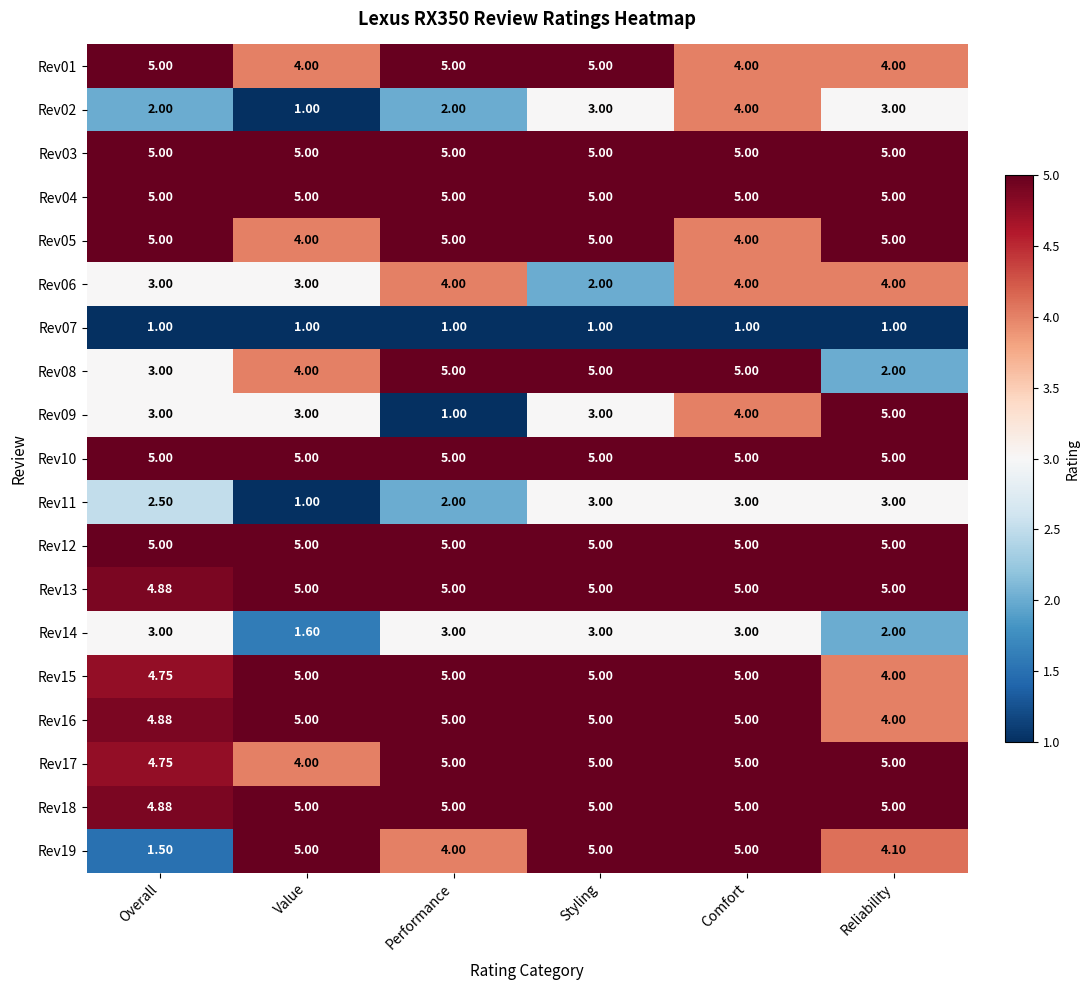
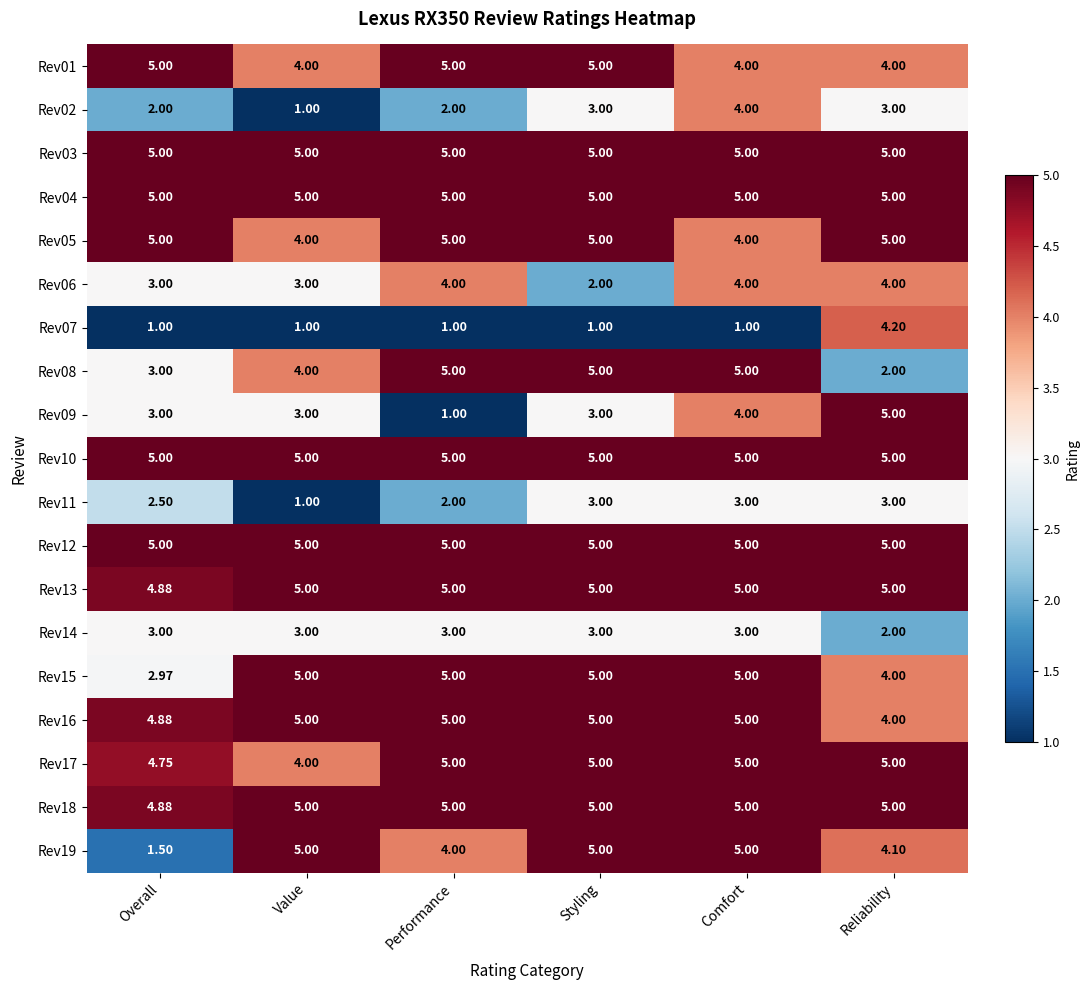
  {
    "Rev01": {
      "Overall": 5.00,
      "Value": 4.00,
      "Performance": 5.00,
      "Styling": 5.00,
      "Comfort": 4.00,
      "Reliability": 4.00
    },
    "Rev02": {
      "Overall": 2.00,
      "Value": 1.00,
      "Performance": 2.00,
      "Styling": 3.00,
      "Comfort": 4.00,
      "Reliability": 3.00
    },
    "Rev03": {
      "Overall": 5.00,
      "Value": 5.00,
      "Performance": 5.00,
      "Styling": 5.00,
      "Comfort": 5.00,
      "Reliability": 5.00
    },
    "Rev04": {
      "Overall": 5.00,
      "Value": 5.00,
      "Performance": 5.00,
      "Styling": 5.00,
      "Comfort": 5.00,
      "Reliability": 5.00
    },
    "Rev05": {
      "Overall": 5.00,
      "Value": 4.00,
      "Performance": 5.00,
      "Styling": 5.00,
      "Comfort": 4.00,
      "Reliability": 5.00
    },
    "Rev06": {
      "Overall": 3.00,
      "Value": 3.00,
      "Performance": 4.00,
      "Styling": 2.00,
      "Comfort": 4.00,
      "Reliability": 4.00
    },
    "Rev07": {
      "Overall": 1.00,
      "Value": 1.00,
      "Performance": 1.00,
      "Styling": 1.00,
      "Comfort": 1.00,
-     "Reliability": 1.00
+     "Reliability": 4.20
    },
    "Rev08": {
      "Overall": 3.00,
      "Value": 4.00,
      "Performance": 5.00,
      "Styling": 5.00,
      "Comfort": 5.00,
      "Reliability": 2.00
    },
    "Rev09": {
      "Overall": 3.00,
      "Value": 3.00,
      "Performance": 1.00,
      "Styling": 3.00,
      "Comfort": 4.00,
      "Reliability": 5.00
    },
    "Rev10": {
      "Overall": 5.00,
      "Value": 5.00,
      "Performance": 5.00,
      "Styling": 5.00,
      "Comfort": 5.00,
      "Reliability": 5.00
    },
    "Rev11": {
      "Overall": 2.50,
      "Value": 1.00,
      "Performance": 2.00,
      "Styling": 3.00,
      "Comfort": 3.00,
      "Reliability": 3.00
    },
    "Rev12": {
      "Overall": 5.00,
      "Value": 5.00,
      "Performance": 5.00,
      "Styling": 5.00,
      "Comfort": 5.00,
      "Reliability": 5.00
    },
    "Rev13": {
      "Overall": 4.88,
      "Value": 5.00,
      "Performance": 5.00,
      "Styling": 5.00,
      "Comfort": 5.00,
      "Reliability": 5.00
    },
    "Rev14": {
      "Overall": 3.00,
-     "Value": 1.60,
+     "Value": 3.00,
      "Performance": 3.00,
      "Styling": 3.00,
      "Comfort": 3.00,
      "Reliability": 2.00
    },
    "Rev15": {
-     "Overall": 4.75,
+     "Overall": 2.97,
      "Value": 5.00,
      "Performance": 5.00,
      "Styling": 5.00,
      "Comfort": 5.00,
      "Reliability": 4.00
    },
    "Rev16": {
      "Overall": 4.88,
      "Value": 5.00,
      "Performance": 5.00,
      "Styling": 5.00,
      "Comfort": 5.00,
      "Reliability": 4.00
    },
    "Rev17": {
      "Overall": 4.75,
      "Value": 4.00,
      "Performance": 5.00,
      "Styling": 5.00,
      "Comfort": 5.00,
      "Reliability": 5.00
    },
    "Rev18": {
      "Overall": 4.88,
      "Value": 5.00,
      "Performance": 5.00,
      "Styling": 5.00,
      "Comfort": 5.00,
      "Reliability": 5.00
    },
    "Rev19": {
      "Overall": 1.50,
      "Value": 5.00,
      "Performance": 4.00,
      "Styling": 5.00,
      "Comfort": 5.00,
      "Reliability": 4.10
    }
  }
